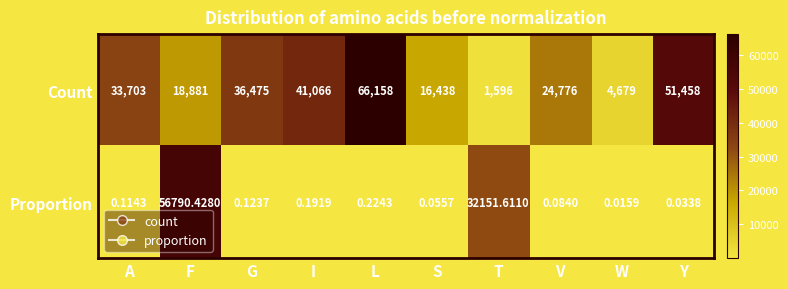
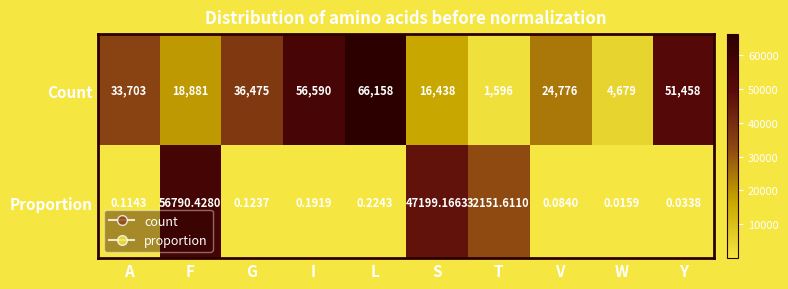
  {
    "Count": {
-     "I": "41,066"
+     "I": "56,590"
    },
    "Proportion": {
-     "S": "0.0557"
+     "S": "47199.1663"
    }
  }
